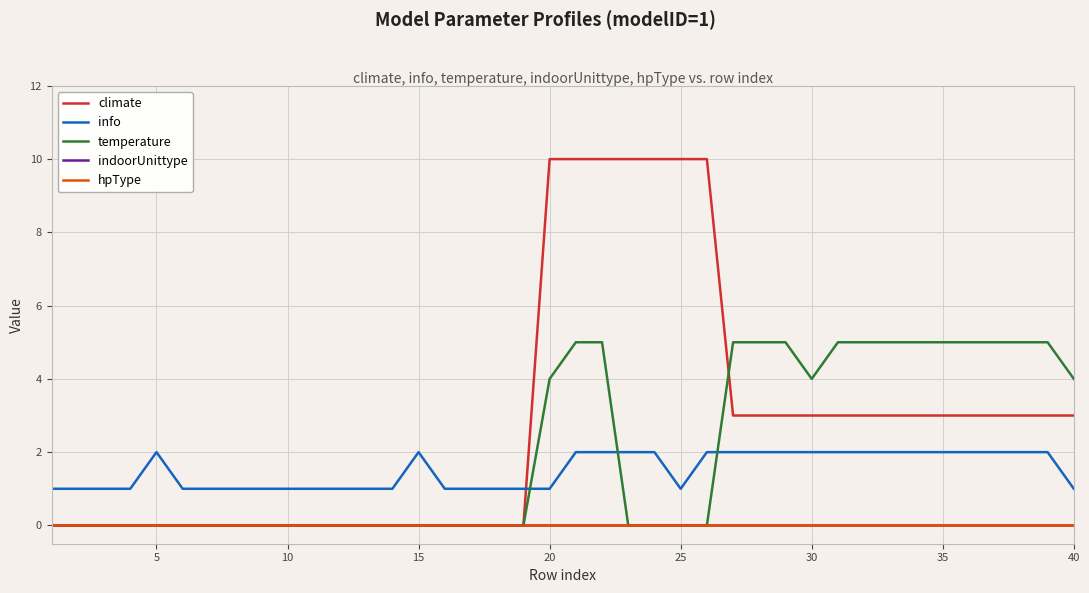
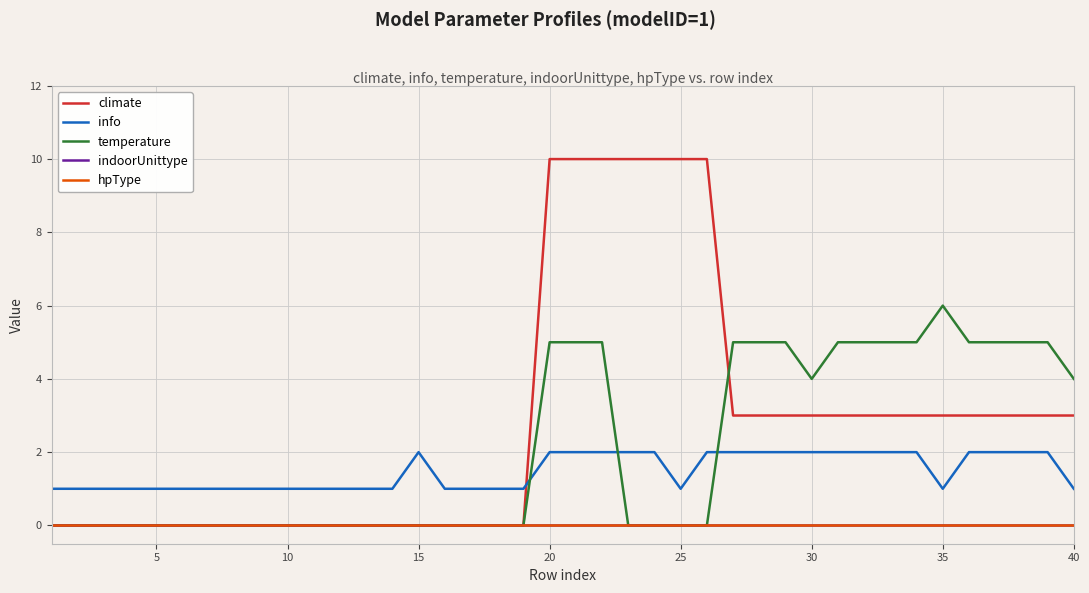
  {
    "climate": {
      "20": 10,
      "25": 10,
      "30": 3,
      "35": 3,
      "40": 3
    },
    "info": {
-     "5": 2,
+     "5": 1,
      "10": 1,
      "15": 2,
-     "20": 1,
+     "20": 2,
      "25": 1,
      "30": 2,
-     "35": 2,
+     "35": 1,
      "40": 1
    },
    "temperature": {
-     "20": 4,
+     "20": 5,
      "30": 4,
-     "35": 5,
+     "35": 6,
      "40": 4
    },
    "hpType": {
      "20": 0,
      "30": 0,
      "35": 0,
      "40": 0
    }
  }
